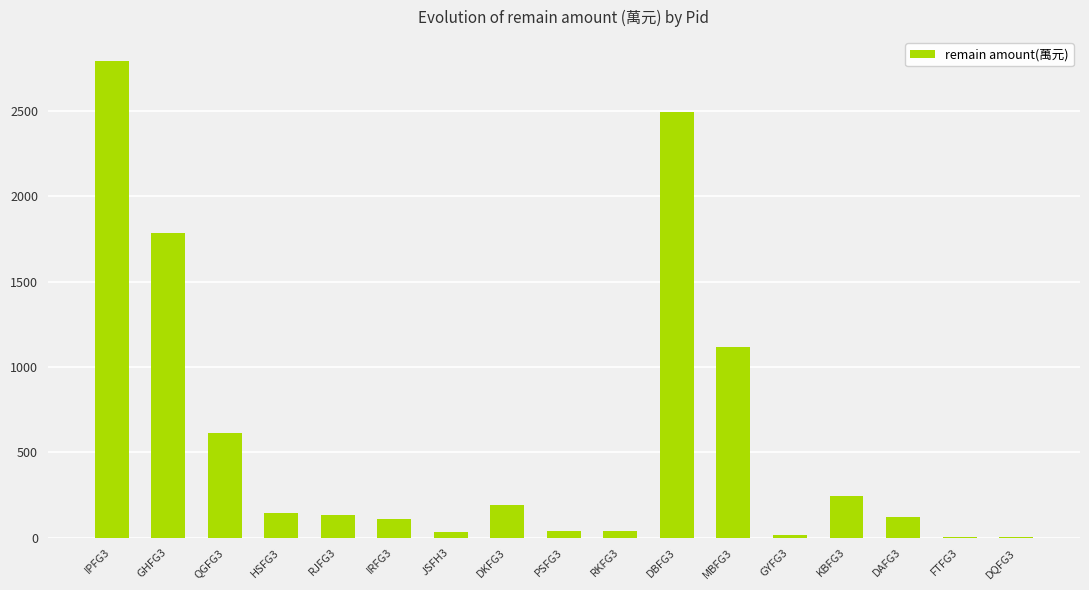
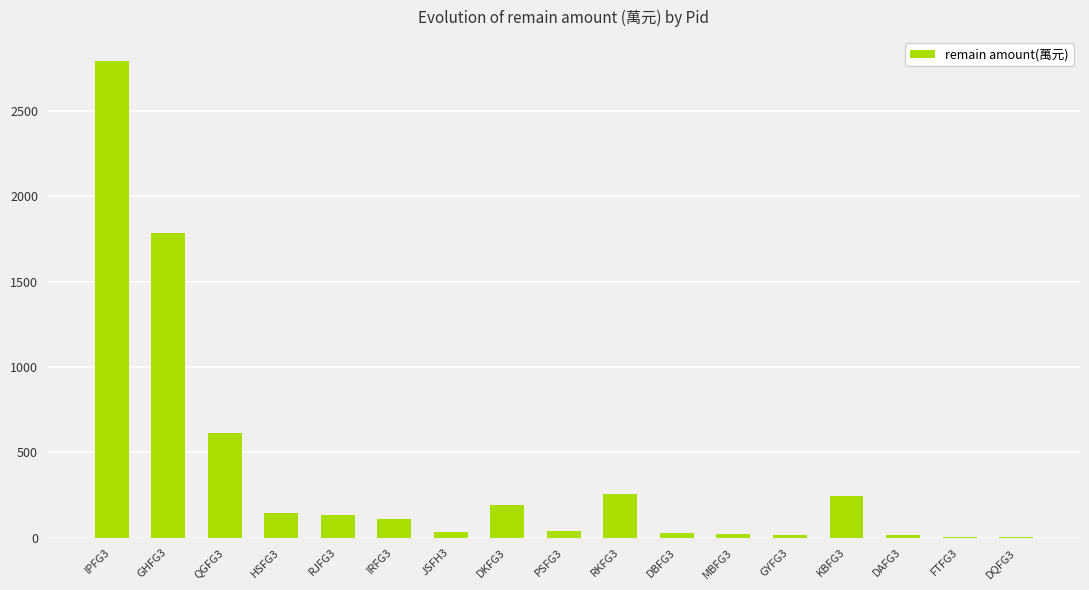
  {
    "IPFG3": 2790,
    "GHFG3": 1780,
    "QGFG3": 620,
    "HSFG3": 140,
    "RJFG3": 130,
    "IRFG3": 110,
    "JSFH3": 30,
    "DKFG3": 190,
    "PSFG3": 40,
-   "RKFG3": 40,
-   "DBFG3": 2490,
-   "MBFG3": 1120,
+   "RKFG3": 260,
+   "DBFG3": 30,
+   "MBFG3": 20,
    "GYFG3": 20,
    "KBFG3": 240,
-   "DAFG3": 120
+   "DAFG3": 10
  }
